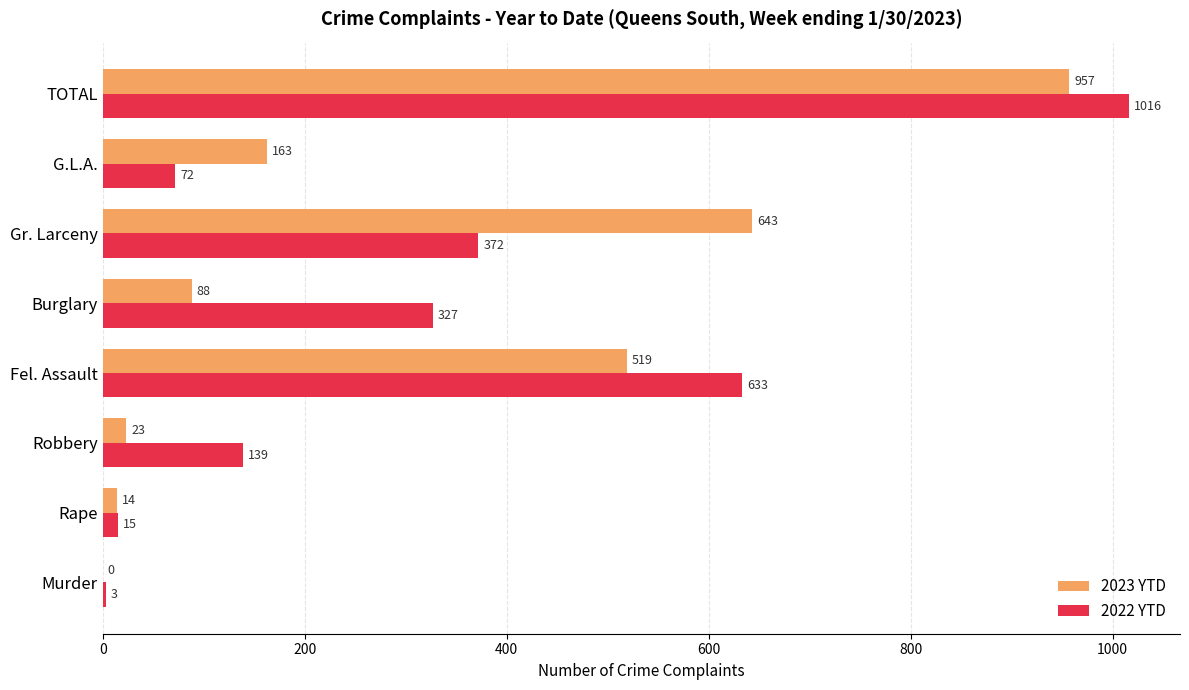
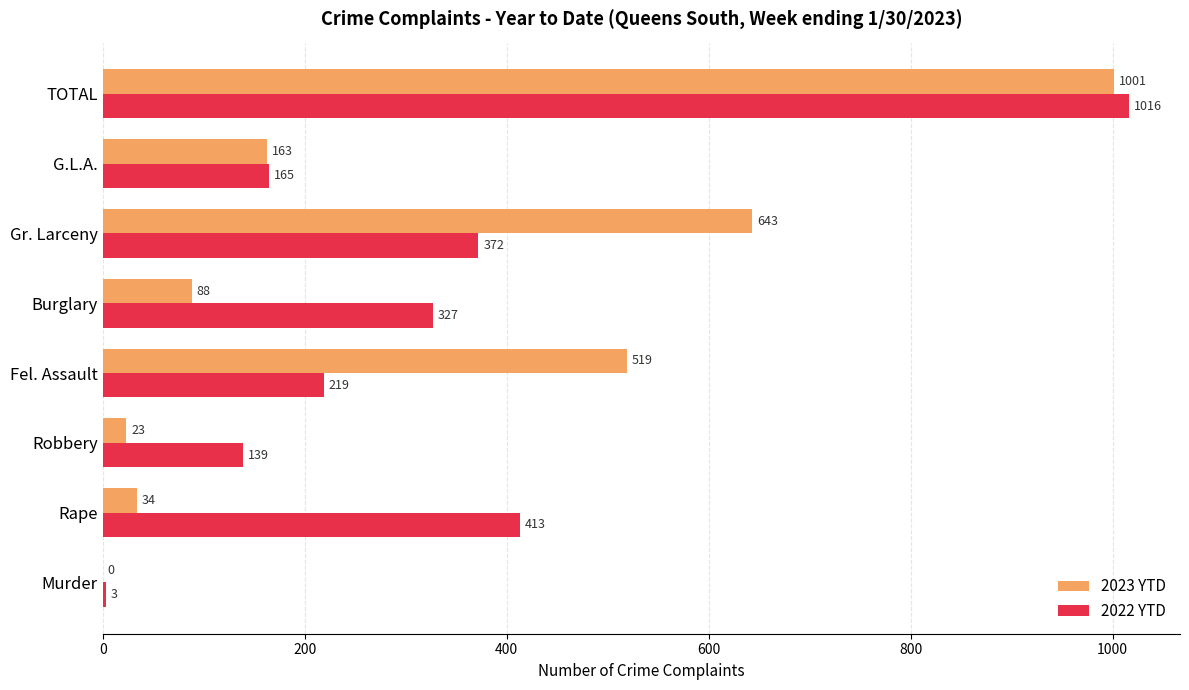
  {
    "2023 YTD": {
-     "TOTAL": 957,
+     "TOTAL": 1001,
      "G.L.A.": 163,
      "Gr. Larceny": 643,
      "Burglary": 88,
      "Fel. Assault": 519,
      "Robbery": 23,
-     "Rape": 14,
+     "Rape": 34,
      "Murder": 0
    },
    "2022 YTD": {
      "TOTAL": 1016,
-     "G.L.A.": 72,
+     "G.L.A.": 165,
      "Gr. Larceny": 372,
      "Burglary": 327,
-     "Fel. Assault": 633,
+     "Fel. Assault": 219,
      "Robbery": 139,
-     "Rape": 15,
+     "Rape": 413,
      "Murder": 3
    }
  }
